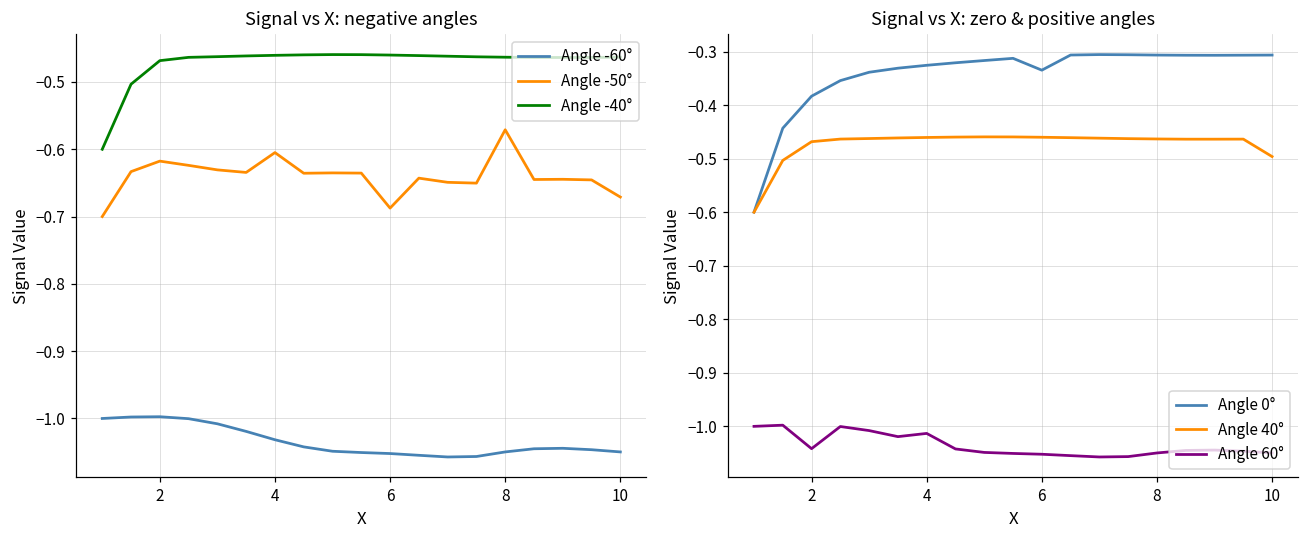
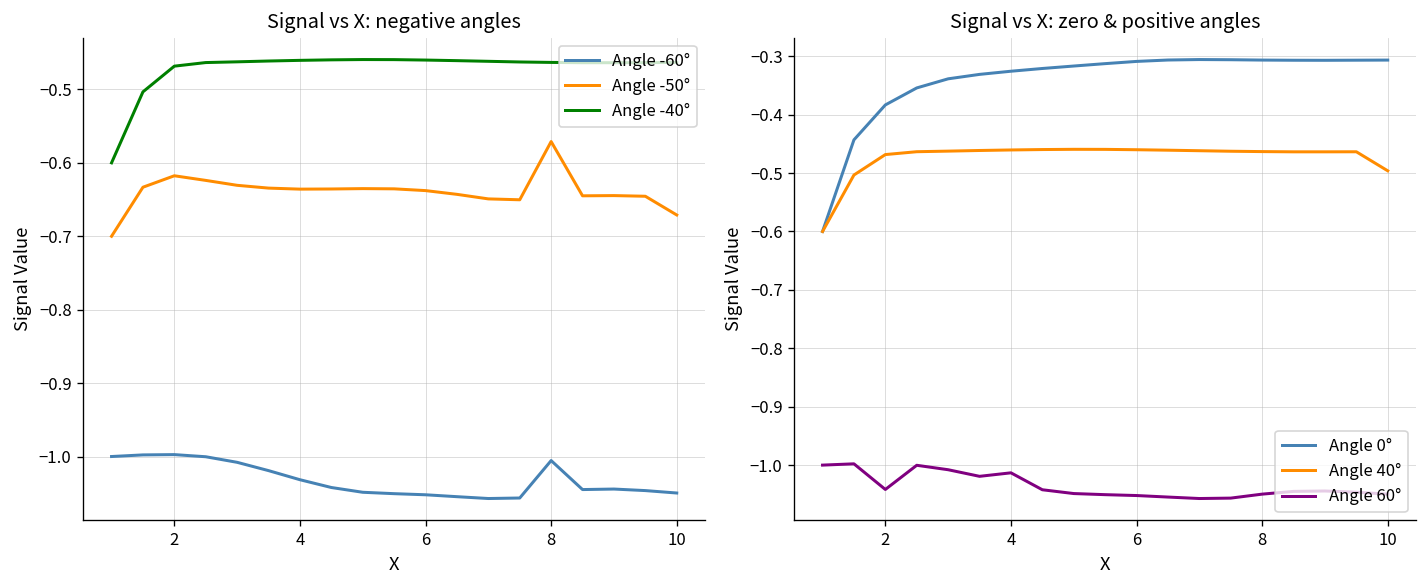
  {
    "Signal vs X: negative angles": {
      "Angle -60°": {
        "2": -1.00,
        "4": -1.03,
        "6": -1.05,
-       "8": -1.05,
+       "8": -1.01,
        "10": -1.05
      },
      "Angle -50°": {
        "2": -0.62,
-       "4": -0.60,
-       "6": -0.69,
+       "4": -0.64,
+       "6": -0.64,
        "8": -0.57,
        "10": -0.67
      },
      "Angle -40°": {
        "2": -0.47,
        "4": -0.46,
        "6": -0.46,
        "8": -0.46
      }
    },
    "Signal vs X: zero & positive angles": {
      "Angle 0°": {
        "2": -0.38,
        "4": -0.33,
-       "6": -0.33,
+       "6": -0.31,
        "8": -0.31,
        "10": -0.31
      },
      "Angle 40°": {
        "2": -0.47,
        "4": -0.46,
        "6": -0.46,
        "8": -0.46,
        "10": -0.50
      },
      "Angle 60°": {
        "2": -1.04,
        "4": -1.01,
        "6": -1.05,
        "8": -1.05
      }
    }
  }
